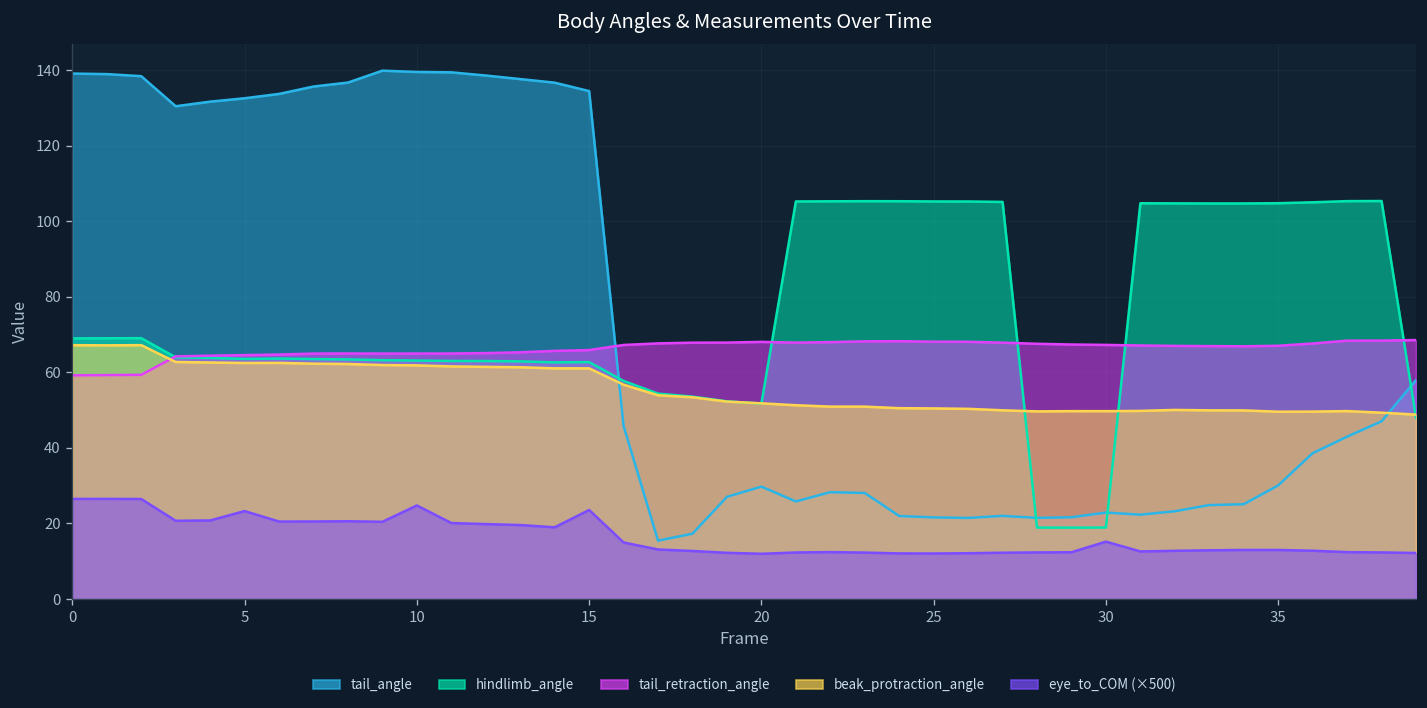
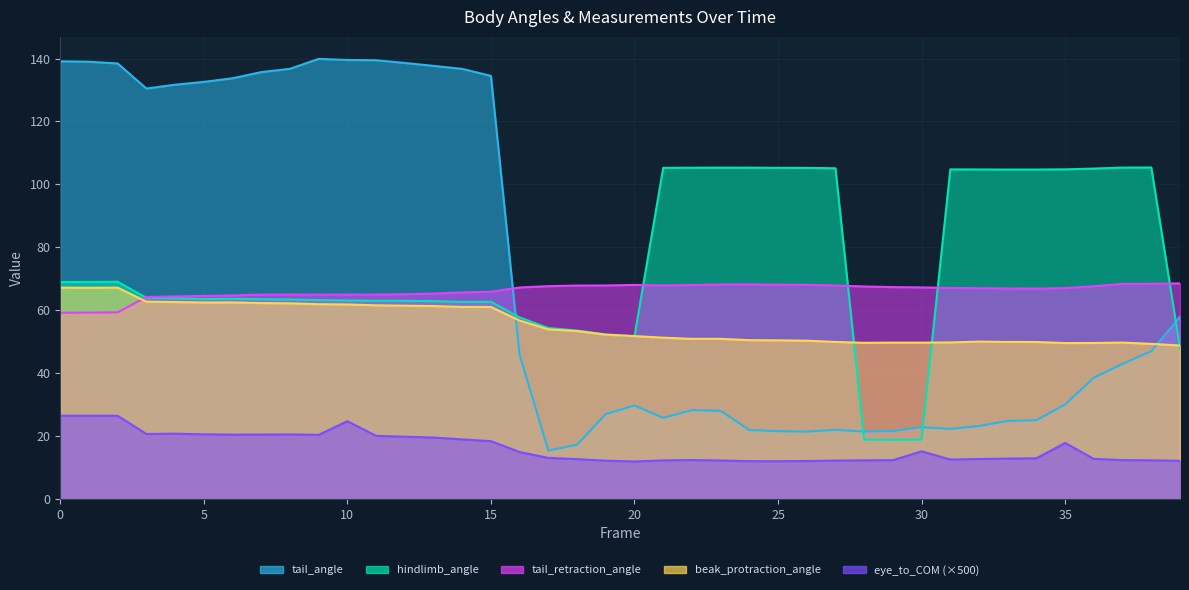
  {
    "tail_angle": {
      "0": 139,
      "5": 133,
      "10": 140,
      "15": 134,
      "20": 30,
      "25": 22,
      "30": 23,
      "35": 30
    },
    "hindlimb_angle": {
      "0": 69,
      "5": 64,
      "10": 63,
      "15": 63,
      "25": 105,
      "30": 19,
      "35": 105
    },
    "tail_retraction_angle": {
      "0": 59,
      "5": 65,
      "10": 65,
      "15": 66,
      "20": 68,
      "25": 68,
      "30": 67,
      "35": 67
    },
    "beak_protraction_angle": {
      "0": 67,
      "5": 62,
      "10": 62,
      "15": 61,
      "25": 50,
      "30": 50,
      "35": 50
    },
    "eye_to_COM (×500)": {
      "0": 26,
-     "5": 23,
+     "5": 21,
      "10": 25,
-     "15": 24,
+     "15": 18,
      "20": 12,
      "25": 12,
      "30": 15,
-     "35": 13
+     "35": 18
    }
  }
